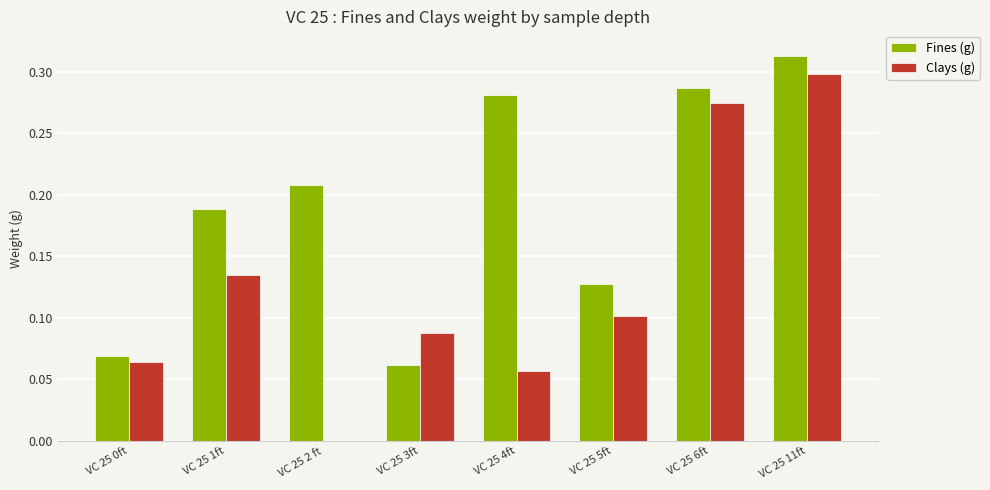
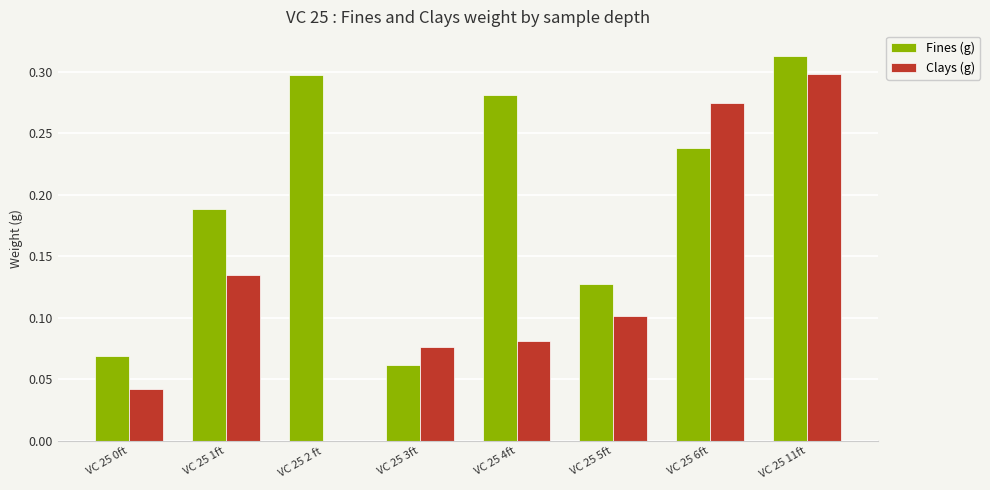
  {
    "Fines (g)": {
      "VC 25 0ft": 0.069,
      "VC 25 1ft": 0.189,
-     "VC 25 2 ft": 0.208,
+     "VC 25 2 ft": 0.297,
      "VC 25 3ft": 0.062,
      "VC 25 4ft": 0.281,
      "VC 25 5ft": 0.128,
-     "VC 25 6ft": 0.286,
+     "VC 25 6ft": 0.238,
      "VC 25 11ft": 0.313
    },
    "Clays (g)": {
-     "VC 25 0ft": 0.064,
+     "VC 25 0ft": 0.042,
      "VC 25 1ft": 0.135,
      "VC 25 2 ft": 0.000,
-     "VC 25 3ft": 0.087,
-     "VC 25 4ft": 0.057,
+     "VC 25 3ft": 0.076,
+     "VC 25 4ft": 0.081,
      "VC 25 5ft": 0.102,
      "VC 25 6ft": 0.274,
      "VC 25 11ft": 0.298
    }
  }
